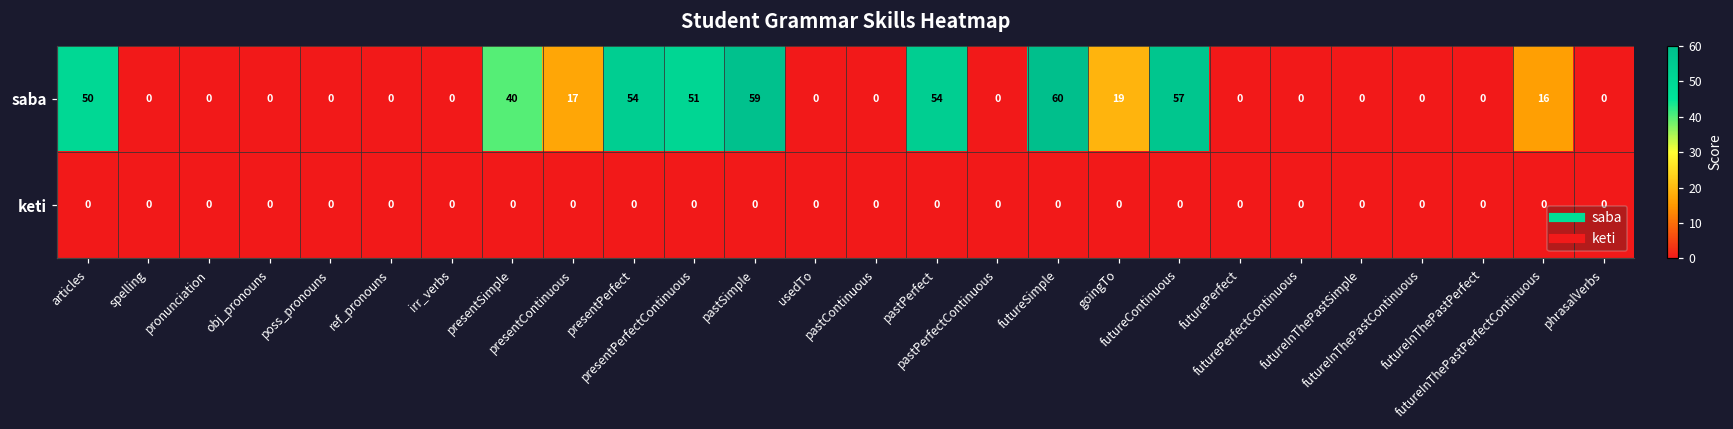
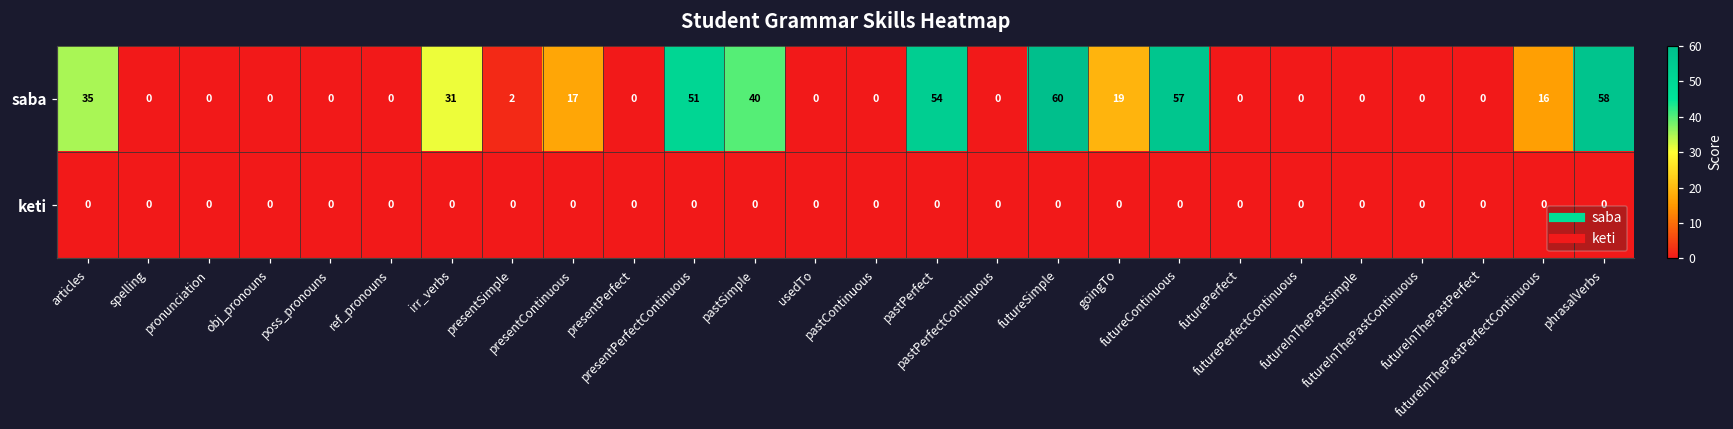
  {
    "saba": {
-     "articles": 50,
+     "articles": 35,
      "spelling": 0,
      "pronunciation": 0,
      "obj_pronouns": 0,
      "poss_pronouns": 0,
      "ref_pronouns": 0,
-     "irr_verbs": 0,
-     "presentSimple": 40,
+     "irr_verbs": 31,
+     "presentSimple": 2,
      "presentContinuous": 17,
-     "presentPerfect": 54,
+     "presentPerfect": 0,
      "presentPerfectContinuous": 51,
-     "pastSimple": 59,
+     "pastSimple": 40,
      "usedTo": 0,
      "pastContinuous": 0,
      "pastPerfect": 54,
      "pastPerfectContinuous": 0,
      "futureSimple": 60,
      "goingTo": 19,
      "futureContinuous": 57,
      "futurePerfect": 0,
      "futurePerfectContinuous": 0,
      "futureInThePastSimple": 0,
      "futureInThePastContinuous": 0,
      "futureInThePastPerfect": 0,
      "futureInThePastPerfectContinuous": 16,
-     "phrasalVerbs": 0
+     "phrasalVerbs": 58
    },
    "keti": {
      "articles": 0,
      "spelling": 0,
      "pronunciation": 0,
      "obj_pronouns": 0,
      "poss_pronouns": 0,
      "ref_pronouns": 0,
      "irr_verbs": 0,
      "presentSimple": 0,
      "presentContinuous": 0,
      "presentPerfect": 0,
      "presentPerfectContinuous": 0,
      "pastSimple": 0,
      "usedTo": 0,
      "pastContinuous": 0,
      "pastPerfect": 0,
      "pastPerfectContinuous": 0,
      "futureSimple": 0,
      "goingTo": 0,
      "futureContinuous": 0,
      "futurePerfect": 0,
      "futurePerfectContinuous": 0,
      "futureInThePastSimple": 0,
      "futureInThePastContinuous": 0,
      "futureInThePastPerfect": 0,
      "futureInThePastPerfectContinuous": 0
    }
  }
